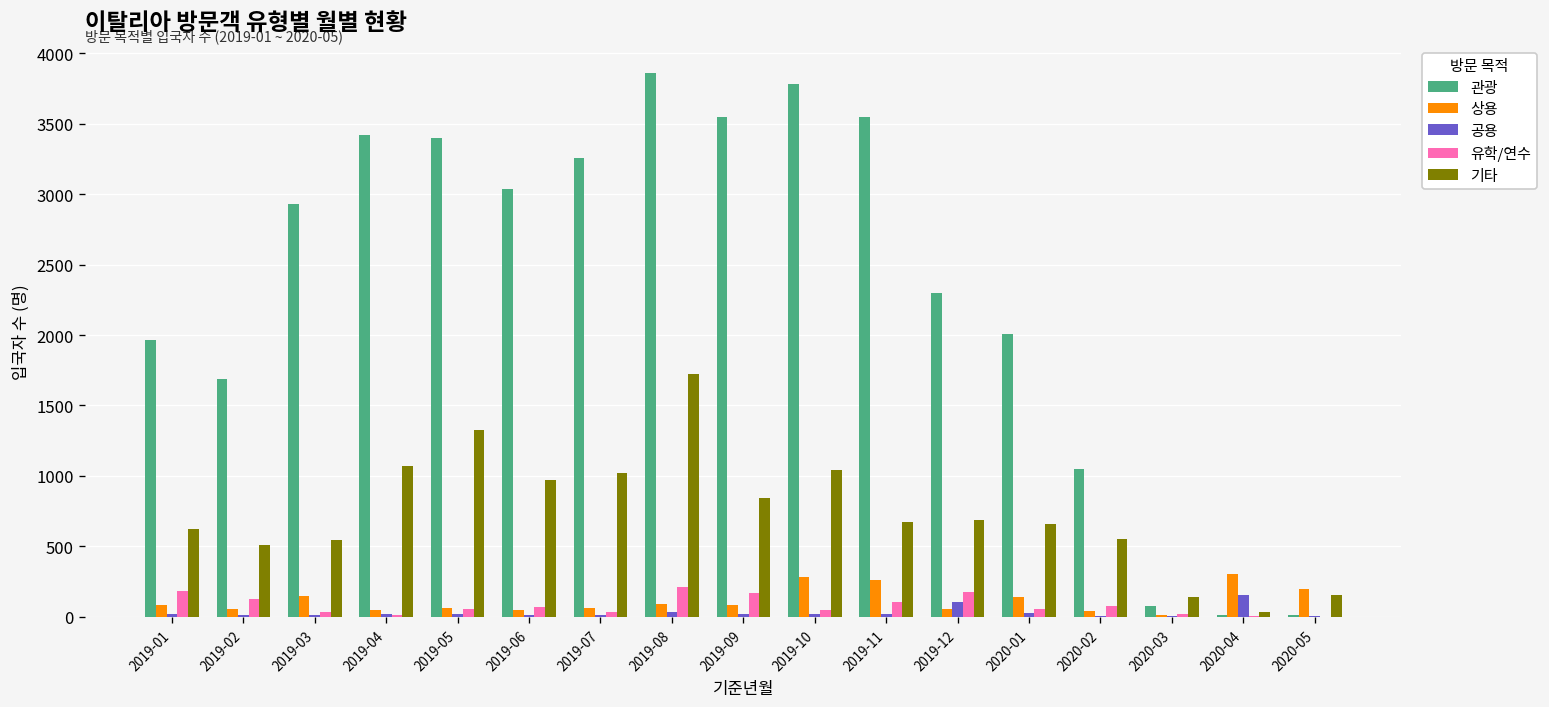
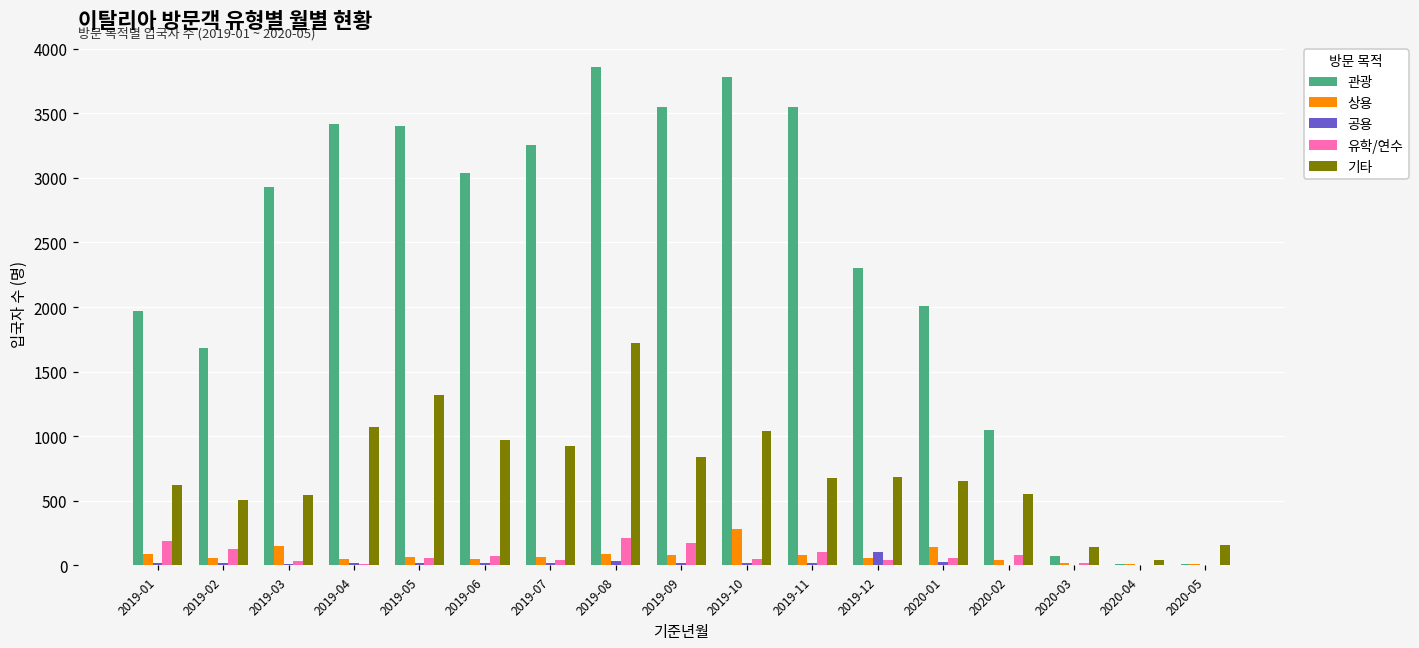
  {
    "관광": {
      "2019-01": 1970,
      "2019-02": 1690,
      "2019-03": 2930,
      "2019-04": 3420,
      "2019-05": 3400,
      "2019-06": 3040,
      "2019-07": 3260,
      "2019-08": 3860,
      "2019-09": 3550,
      "2019-10": 3780,
      "2019-11": 3550,
      "2019-12": 2300,
      "2020-01": 2010,
      "2020-02": 1050,
      "2020-03": 70
    },
    "상용": {
      "2019-01": 80,
      "2019-02": 50,
      "2019-03": 150,
      "2019-04": 50,
      "2019-05": 60,
      "2019-06": 50,
      "2019-07": 60,
      "2019-08": 90,
      "2019-09": 80,
      "2019-10": 280,
-     "2019-11": 260,
+     "2019-11": 80,
      "2019-12": 50,
      "2020-01": 140,
      "2020-02": 40,
-     "2020-04": 300,
-     "2020-05": 200
+     "2020-04": 10,
+     "2020-05": 10
    },
    "공용": {
      "2019-08": 30,
      "2019-12": 100,
      "2020-01": 30,
-     "2020-04": 150
+     "2020-04": 0
    },
    "유학/연수": {
      "2019-01": 190,
      "2019-02": 130,
      "2019-03": 30,
      "2019-05": 50,
      "2019-06": 70,
      "2019-07": 40,
      "2019-08": 210,
      "2019-09": 170,
      "2019-10": 50,
      "2019-11": 100,
-     "2019-12": 170,
+     "2019-12": 40,
      "2020-01": 60,
      "2020-02": 80,
      "2020-05": 0
    },
    "기타": {
      "2019-01": 620,
      "2019-02": 510,
      "2019-03": 550,
      "2019-04": 1070,
      "2019-05": 1320,
      "2019-06": 970,
-     "2019-07": 1020,
+     "2019-07": 930,
      "2019-08": 1730,
      "2019-09": 840,
      "2019-10": 1040,
      "2019-11": 680,
      "2019-12": 690,
      "2020-01": 660,
      "2020-02": 550,
      "2020-03": 140,
      "2020-04": 40,
      "2020-05": 160
    }
  }
